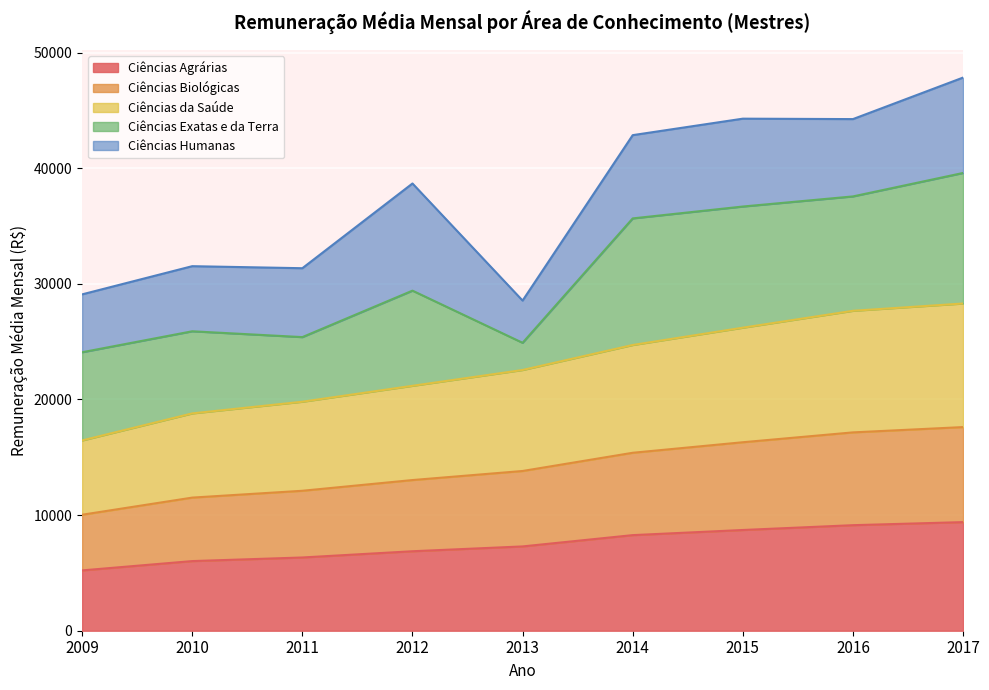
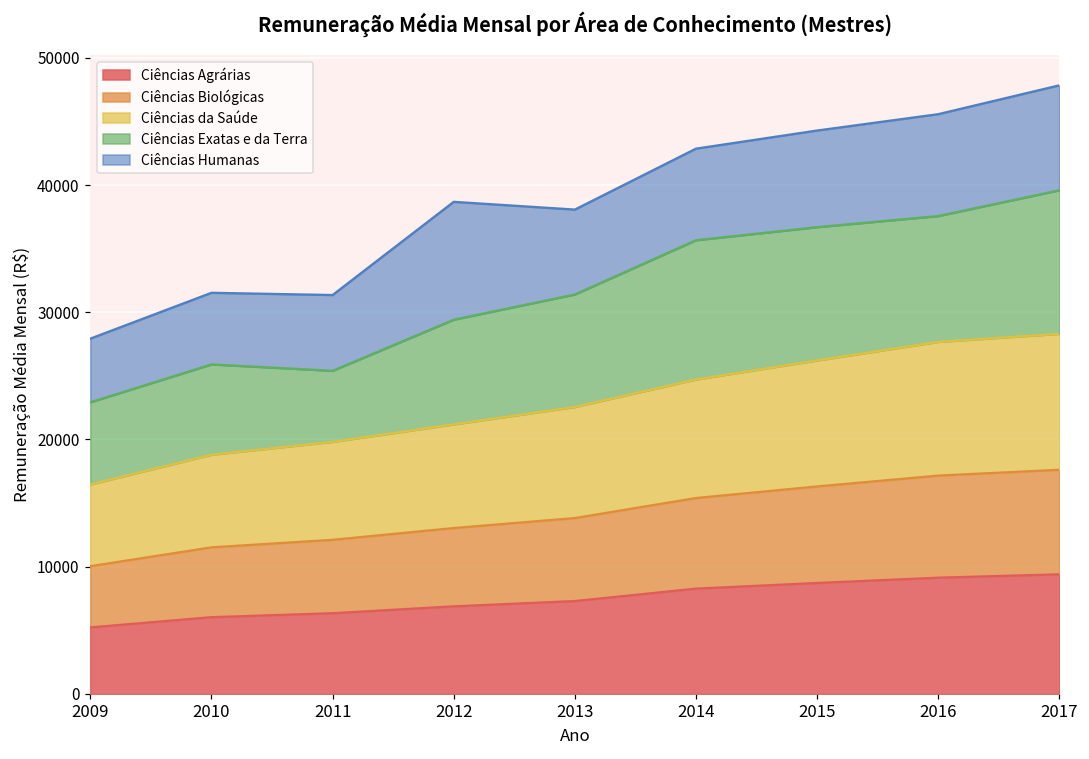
  {
    "Ciências Exatas e da Terra": {
-     "2009": 7600,
+     "2009": 6500,
      "2010": 7100,
      "2011": 5600,
      "2012": 8200,
-     "2013": 2400,
+     "2013": 8800,
      "2014": 10900,
      "2015": 10500,
      "2016": 9900,
      "2017": 11300
    },
    "Ciências Humanas": {
      "2009": 5000,
      "2010": 5600,
      "2011": 6000,
      "2012": 9300,
-     "2013": 3700,
+     "2013": 6700,
      "2014": 7200,
      "2015": 7600,
-     "2016": 6700,
+     "2016": 8000,
      "2017": 8300
    }
  }
